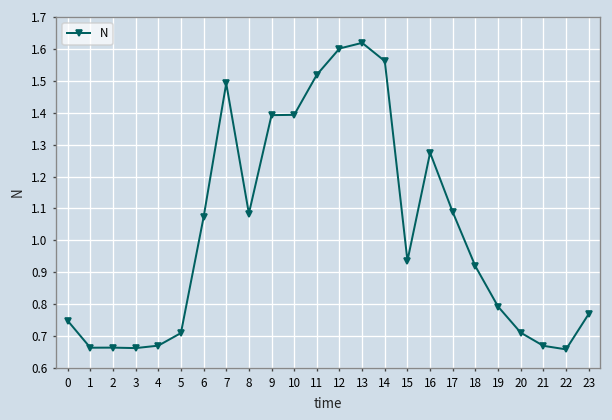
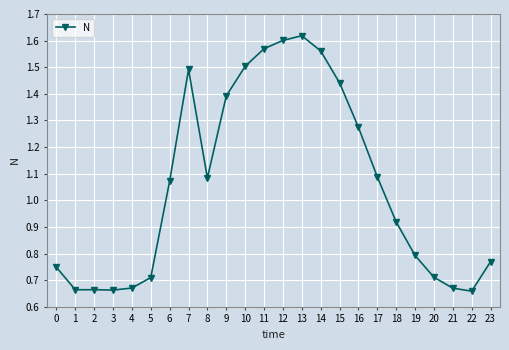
  {
    "0": 0.75,
    "1": 0.66,
    "2": 0.66,
    "3": 0.66,
    "4": 0.67,
    "5": 0.71,
    "6": 1.07,
    "7": 1.49,
    "8": 1.08,
    "9": 1.39,
-   "10": 1.39,
-   "11": 1.52,
+   "10": 1.50,
+   "11": 1.57,
    "12": 1.60,
    "13": 1.62,
    "14": 1.56,
-   "15": 0.94,
+   "15": 1.44,
    "16": 1.27,
    "17": 1.09,
    "18": 0.92,
    "19": 0.79,
    "20": 0.71,
    "21": 0.67,
    "22": 0.66,
    "23": 0.77
  }
